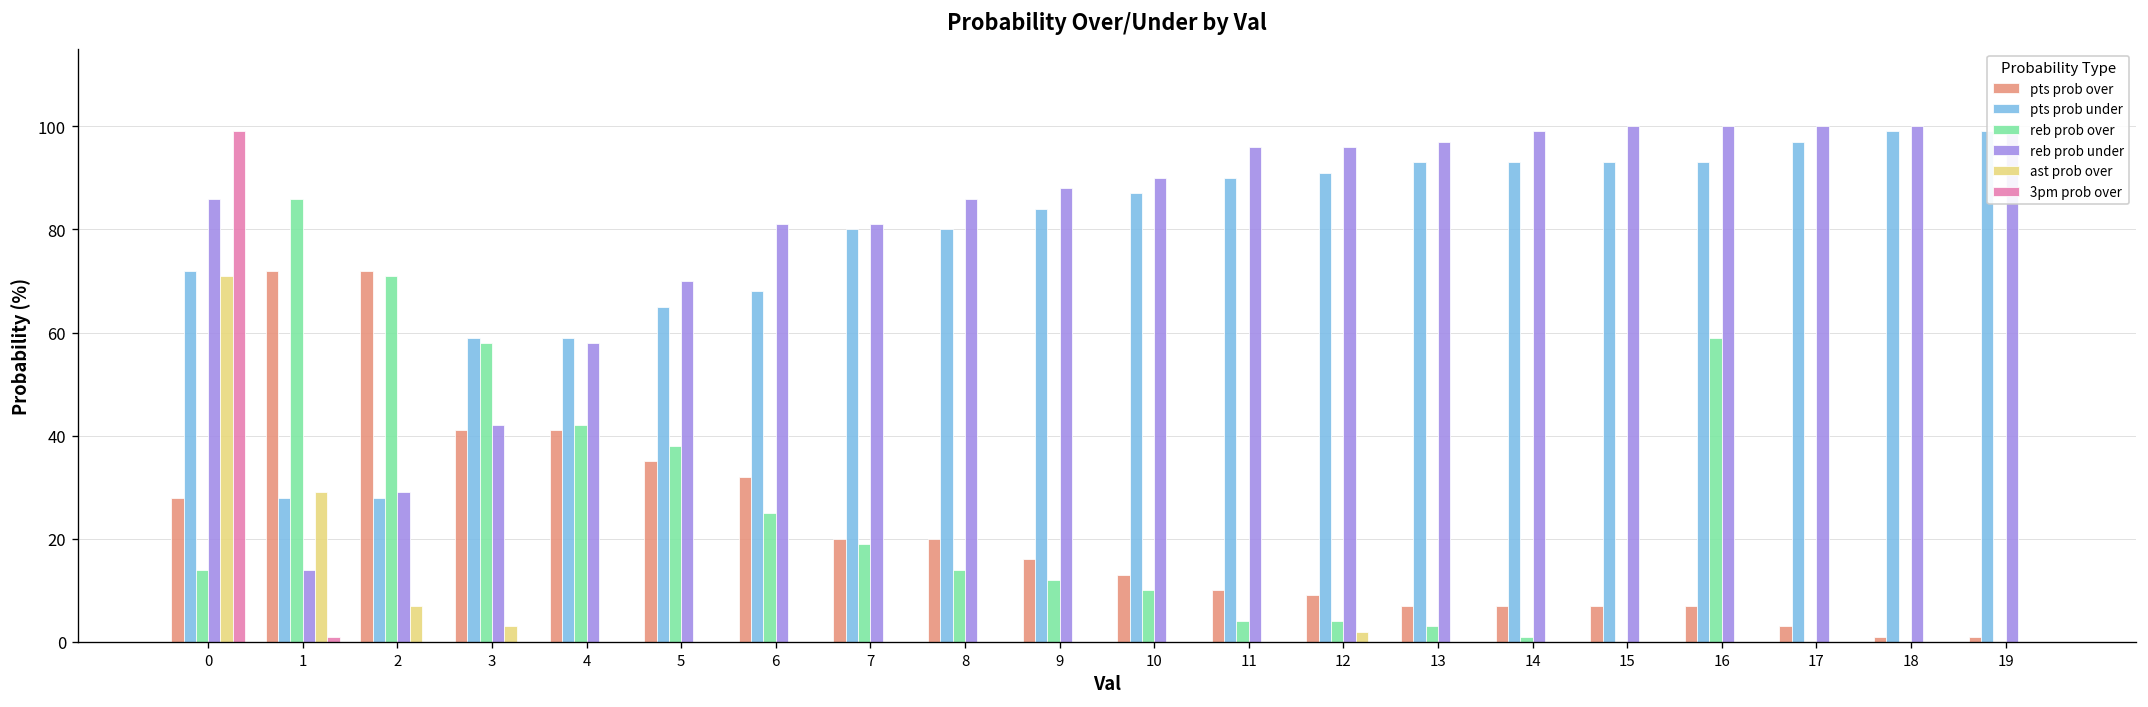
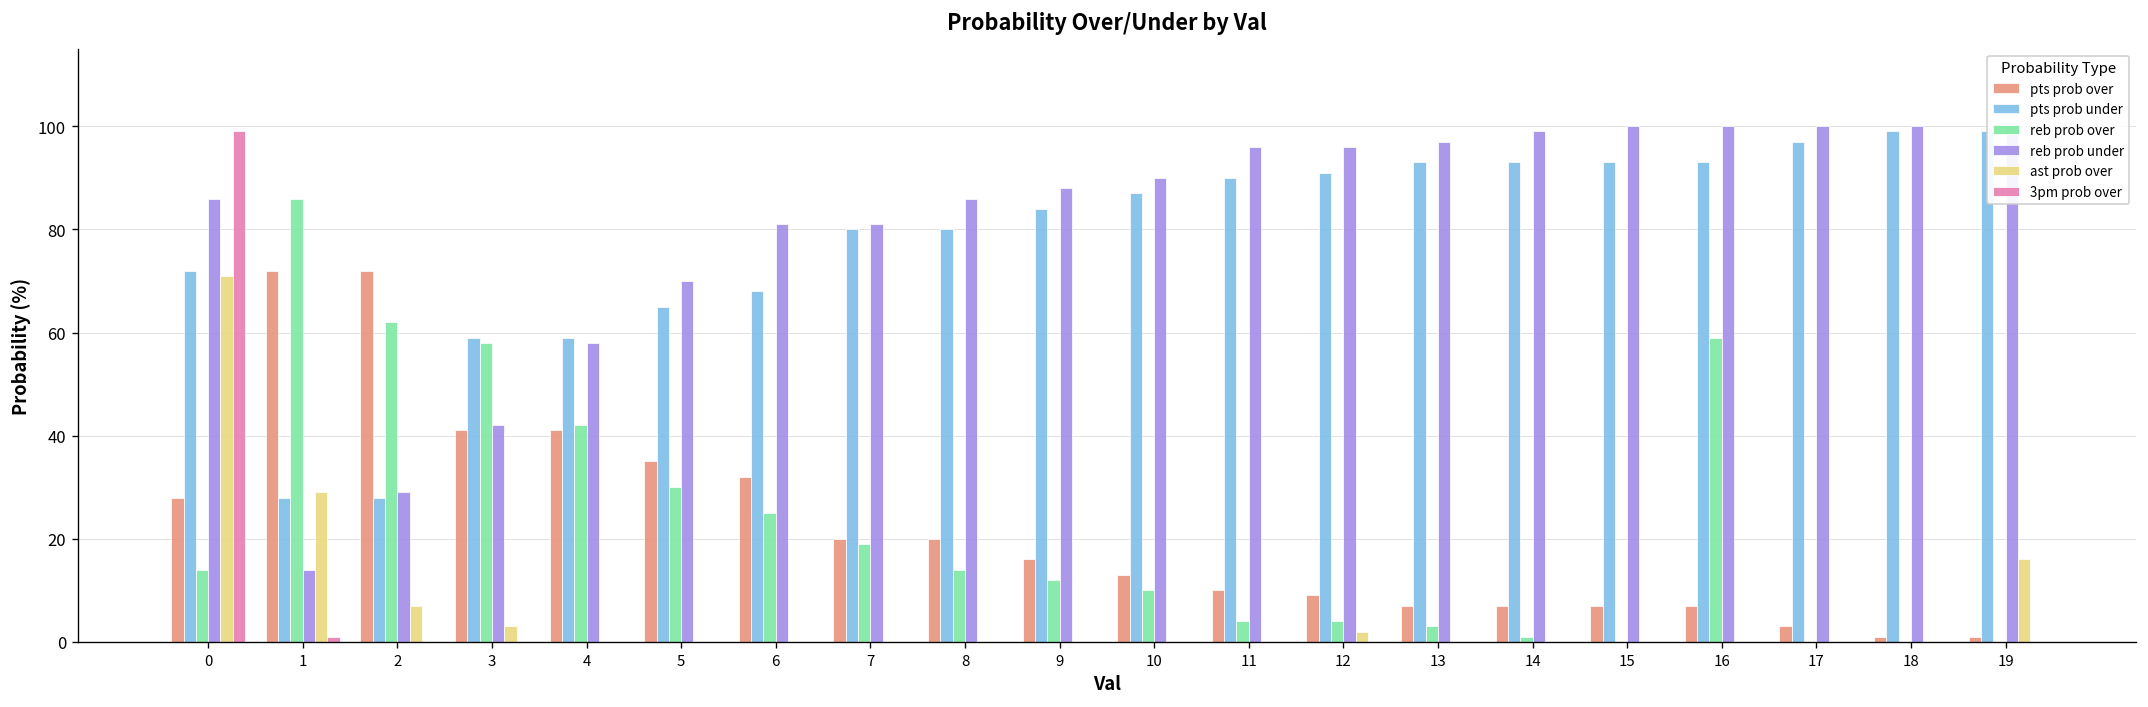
  {
    "pts prob under": {
      "0": 72,
      "1": 28,
      "2": 28,
      "3": 59,
      "4": 59,
      "5": 65,
      "6": 68,
      "7": 80,
      "8": 80,
      "9": 84,
      "10": 87,
      "11": 90,
      "12": 91,
      "13": 93,
      "14": 93,
      "15": 93,
      "16": 93,
      "17": 97,
      "18": 99,
      "19": 99
    },
    "reb prob over": {
      "0": 14,
      "1": 86,
-     "2": 71,
+     "2": 62,
      "3": 58,
      "4": 42,
-     "5": 38,
+     "5": 30,
      "6": 25,
      "7": 19,
      "8": 14,
      "9": 12,
      "10": 10,
      "11": 4,
      "12": 4,
      "13": 3,
      "14": 1,
      "15": 0,
      "16": 59,
      "17": 0,
      "18": 0,
      "19": 0
    },
    "reb prob under": {
      "0": 86,
      "1": 14,
      "2": 29,
      "3": 42,
      "4": 58,
      "5": 70,
      "6": 81,
      "7": 81,
      "8": 86,
      "9": 88,
      "10": 90,
      "11": 96,
      "12": 96,
      "13": 97,
      "14": 99,
      "15": 100,
      "16": 100,
      "17": 100,
      "18": 100
    },
    "ast prob over": {
      "0": 71,
      "1": 29,
      "2": 7,
      "3": 3,
      "4": 0,
      "5": 0,
      "6": 0,
      "7": 0,
      "8": 0,
      "9": 0,
      "10": 0,
      "11": 0,
      "12": 2,
      "13": 0,
      "14": 0,
      "15": 0,
      "16": 0,
      "17": 0,
      "18": 0,
-     "19": 0
+     "19": 16
    }
  }
